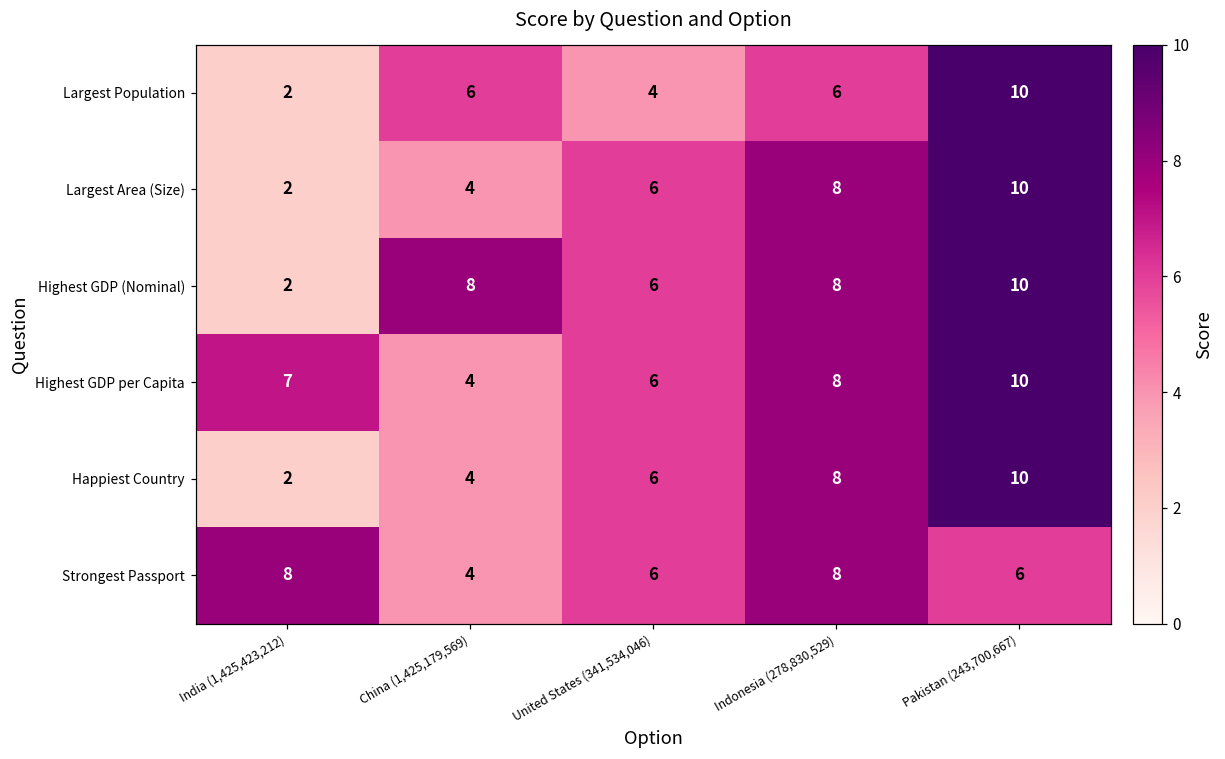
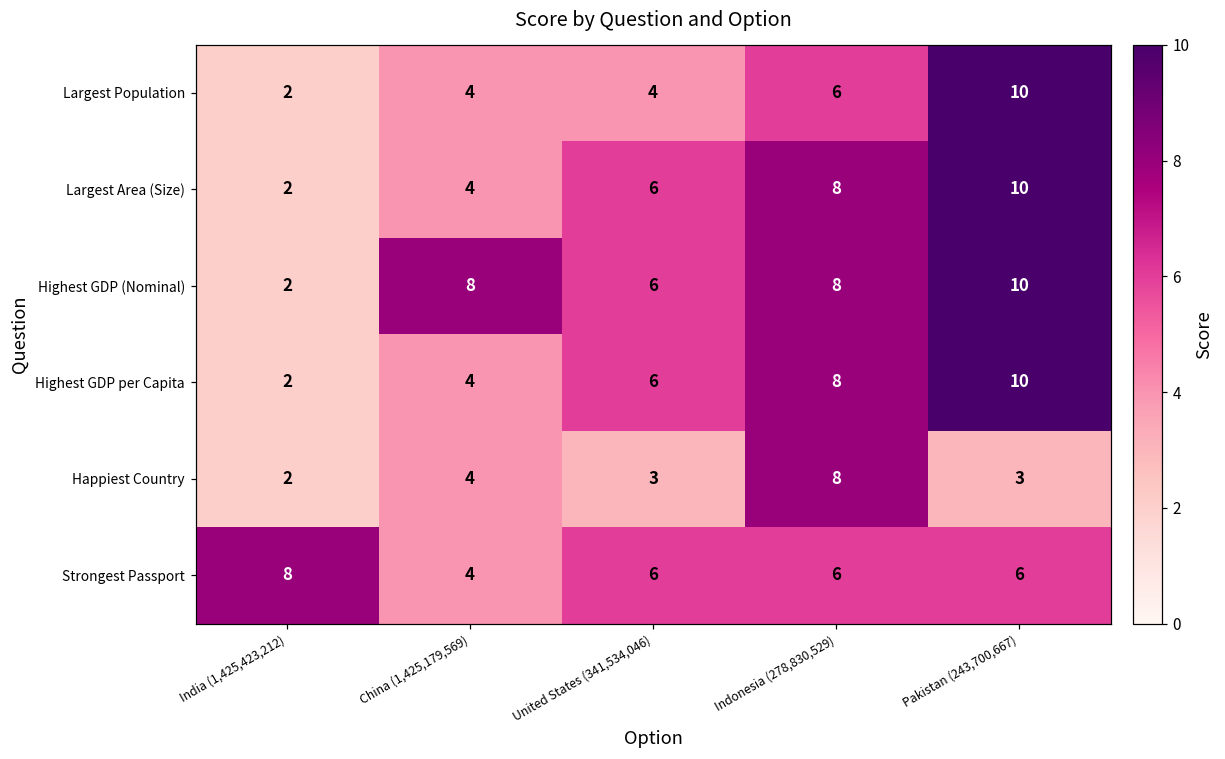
  {
    "Largest Population": {
      "India (1,425,423,212)": 2,
-     "China (1,425,179,569)": 6,
+     "China (1,425,179,569)": 4,
      "United States (341,534,046)": 4,
      "Indonesia (278,830,529)": 6,
      "Pakistan (243,700,667)": 10
    },
    "Largest Area (Size)": {
      "India (1,425,423,212)": 2,
      "China (1,425,179,569)": 4,
      "United States (341,534,046)": 6,
      "Indonesia (278,830,529)": 8,
      "Pakistan (243,700,667)": 10
    },
    "Highest GDP (Nominal)": {
      "India (1,425,423,212)": 2,
      "China (1,425,179,569)": 8,
      "United States (341,534,046)": 6,
      "Indonesia (278,830,529)": 8,
      "Pakistan (243,700,667)": 10
    },
    "Highest GDP per Capita": {
-     "India (1,425,423,212)": 7,
+     "India (1,425,423,212)": 2,
      "China (1,425,179,569)": 4,
      "United States (341,534,046)": 6,
      "Indonesia (278,830,529)": 8,
      "Pakistan (243,700,667)": 10
    },
    "Happiest Country": {
      "India (1,425,423,212)": 2,
      "China (1,425,179,569)": 4,
-     "United States (341,534,046)": 6,
+     "United States (341,534,046)": 3,
      "Indonesia (278,830,529)": 8,
-     "Pakistan (243,700,667)": 10
+     "Pakistan (243,700,667)": 3
    },
    "Strongest Passport": {
      "India (1,425,423,212)": 8,
      "China (1,425,179,569)": 4,
      "United States (341,534,046)": 6,
-     "Indonesia (278,830,529)": 8,
+     "Indonesia (278,830,529)": 6,
      "Pakistan (243,700,667)": 6
    }
  }
